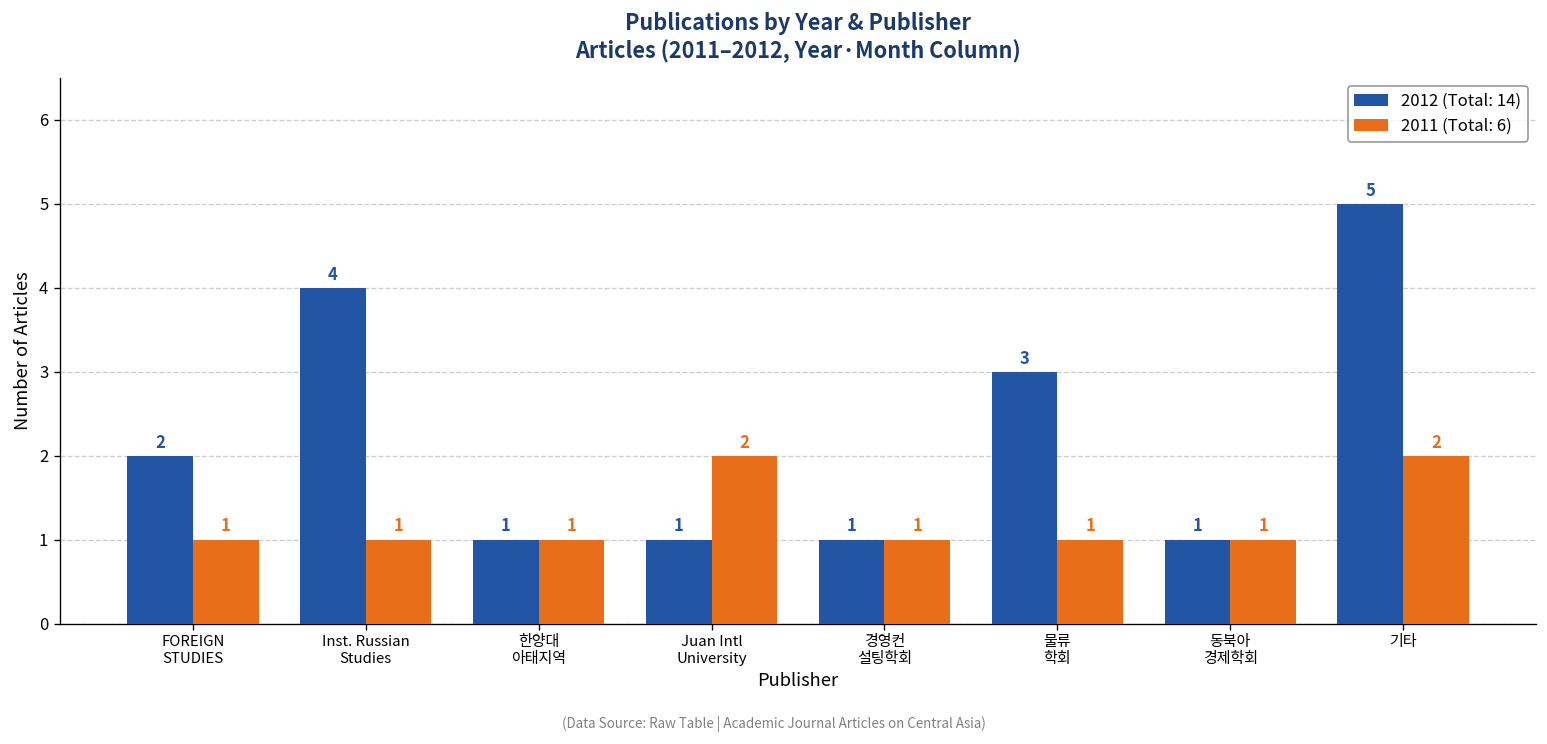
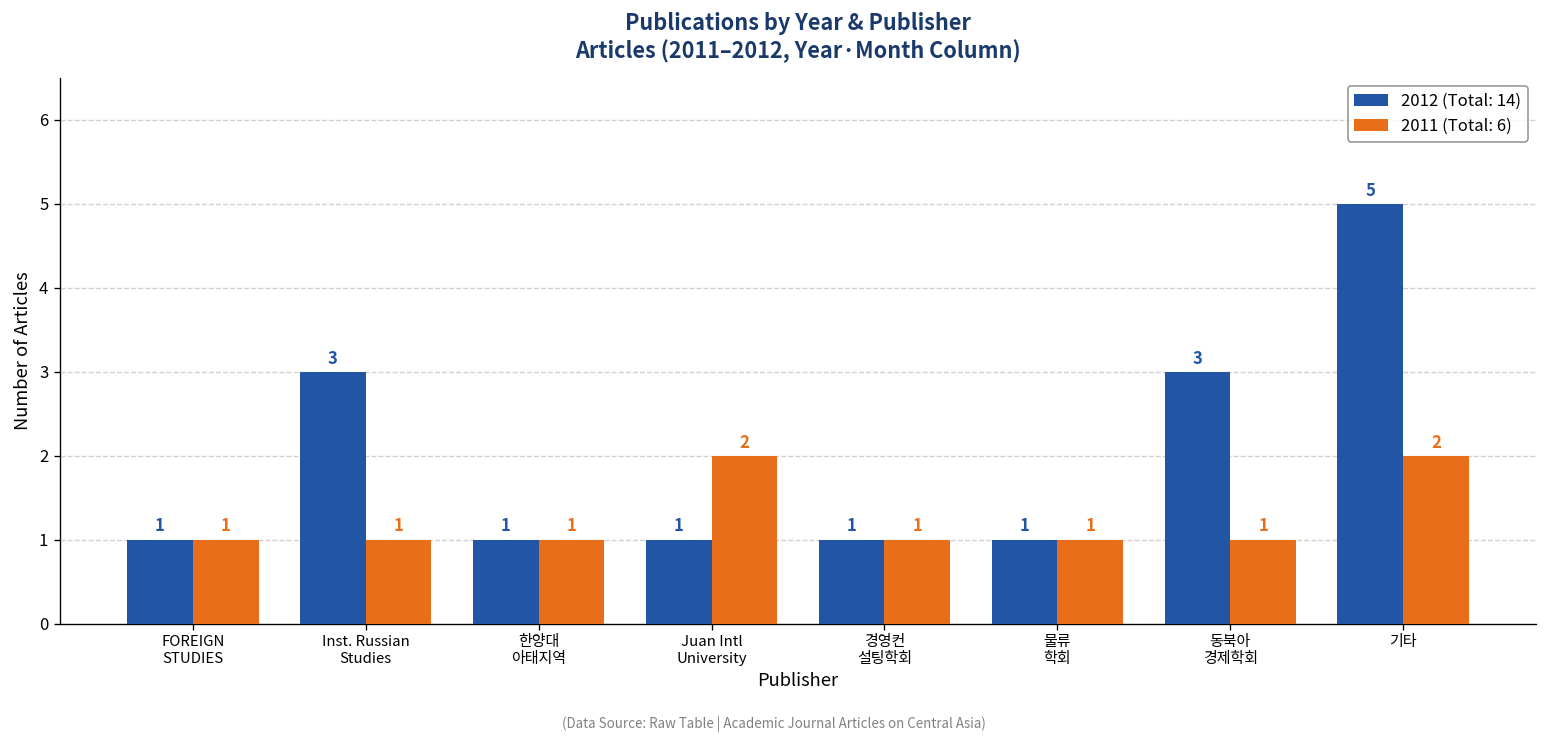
  {
    "2012 (Total: 14)": {
-     "FOREIGN STUDIES": 2,
-     "Inst. Russian Studies": 4,
+     "FOREIGN STUDIES": 1,
+     "Inst. Russian Studies": 3,
      "한양대 아태지역": 1,
      "Juan Intl University": 1,
      "경영컨 설팅학회": 1,
-     "물류 학회": 3,
-     "동북아 경제학회": 1,
+     "물류 학회": 1,
+     "동북아 경제학회": 3,
      "기타": 5
    },
    "2011 (Total: 6)": {
      "FOREIGN STUDIES": 1,
      "Inst. Russian Studies": 1,
      "한양대 아태지역": 1,
      "Juan Intl University": 2,
      "경영컨 설팅학회": 1,
      "물류 학회": 1,
      "동북아 경제학회": 1,
      "기타": 2
    }
  }
